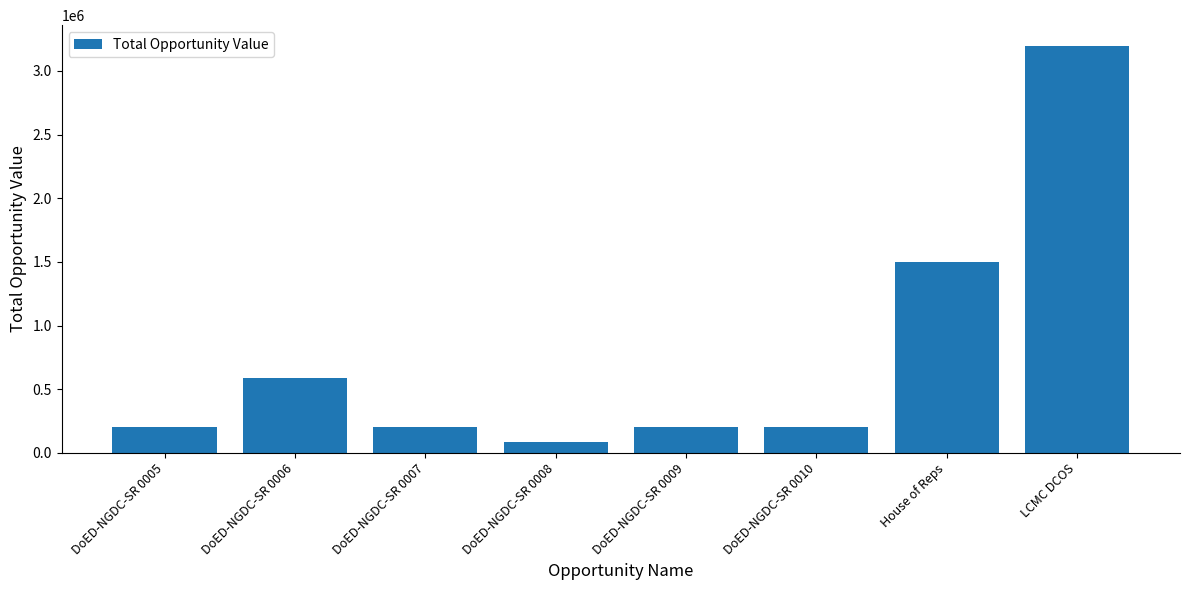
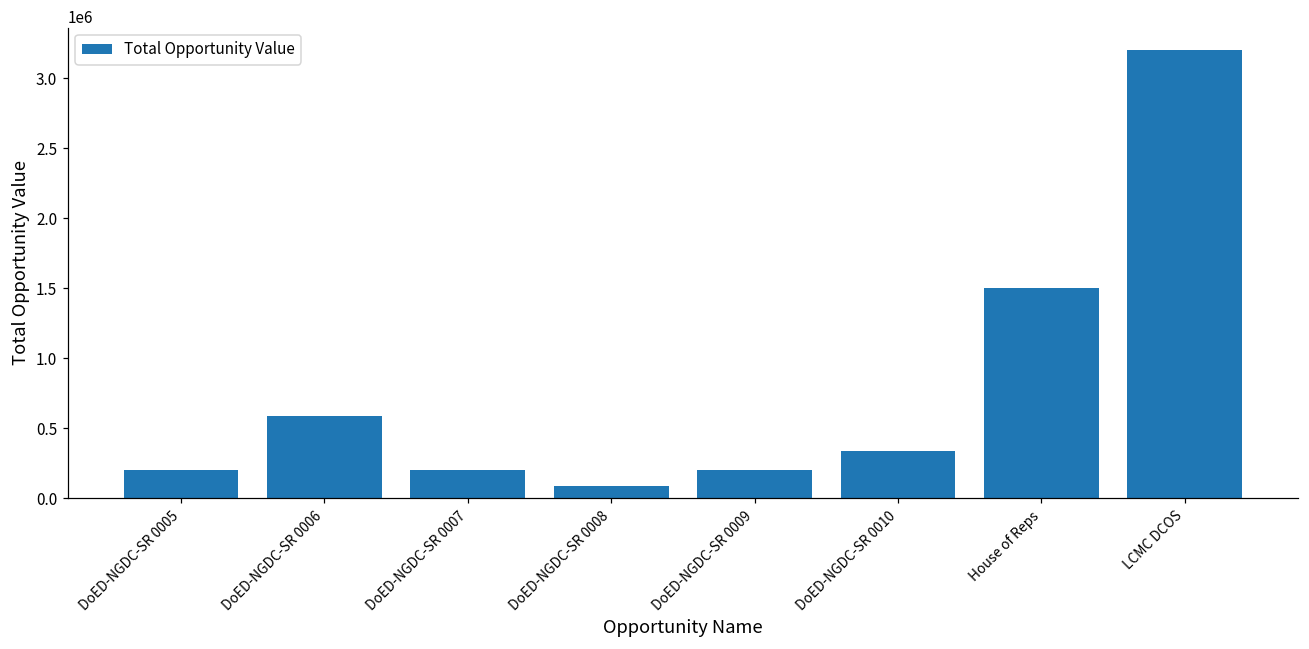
  {
    "DoED-NGDC-SR 0005": 200000,
    "DoED-NGDC-SR 0006": 590000,
    "DoED-NGDC-SR 0007": 200000,
    "DoED-NGDC-SR 0008": 90000,
    "DoED-NGDC-SR 0009": 200000,
-   "DoED-NGDC-SR 0010": 200000,
+   "DoED-NGDC-SR 0010": 340000,
    "House of Reps": 1500000,
    "LCMC DCOS": 3200000
  }
